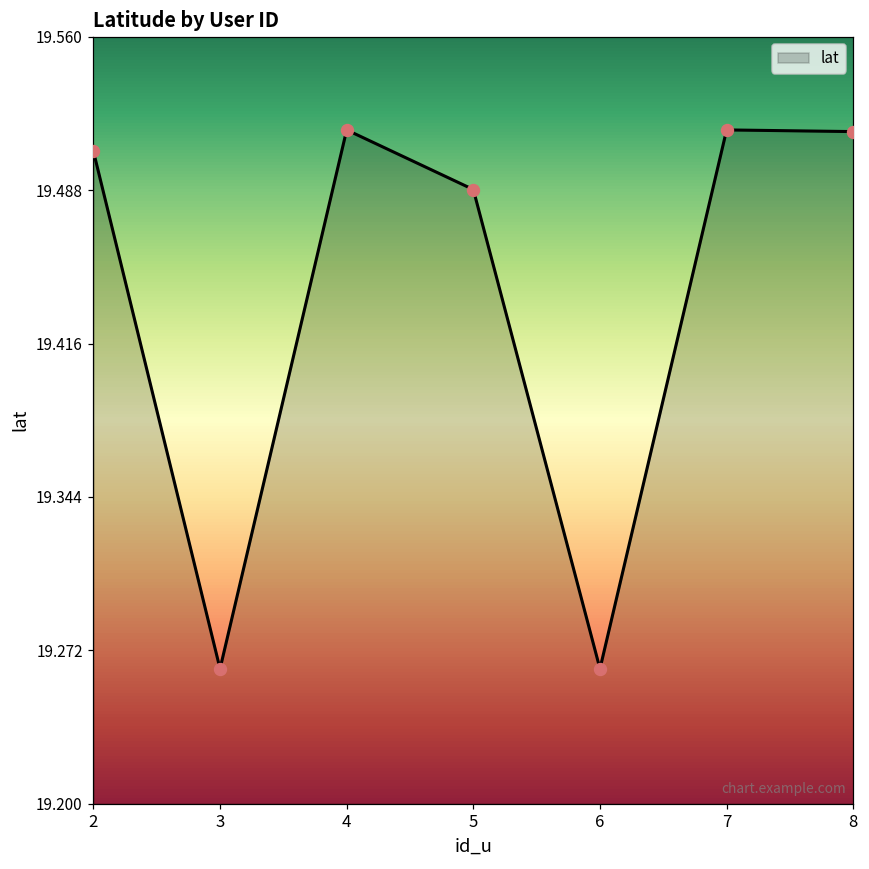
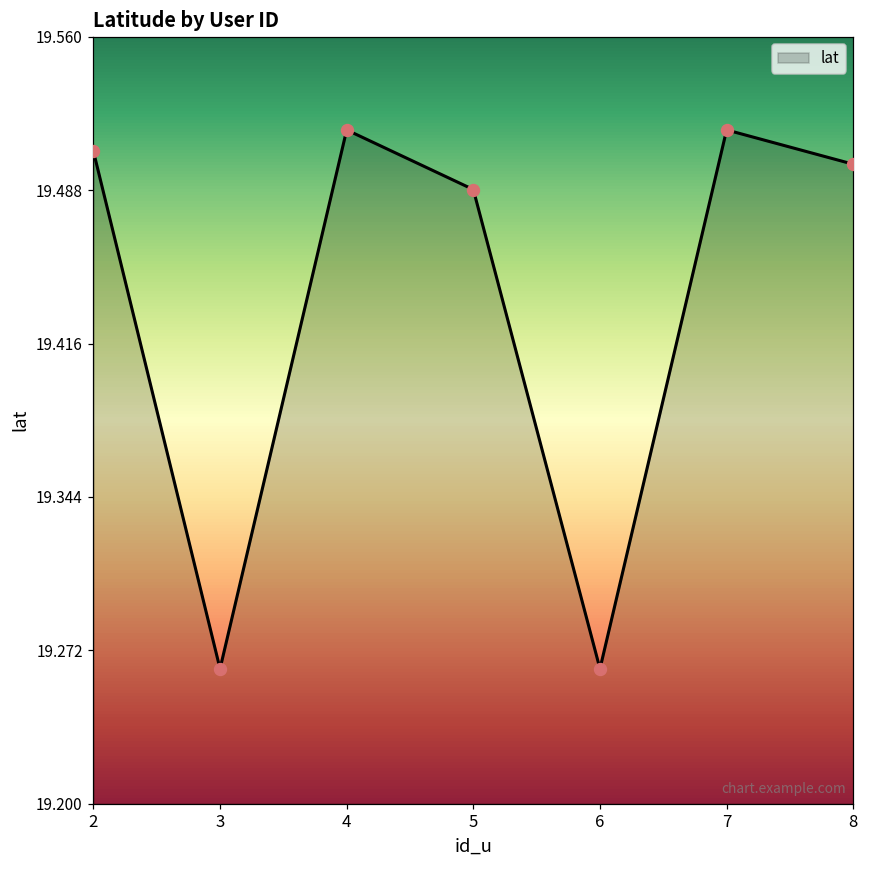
  {
    "2": 19.506,
    "3": 19.263,
    "4": 19.516,
    "5": 19.488,
    "6": 19.263,
    "7": 19.516,
-   "8": 19.515
+   "8": 19.500
  }
